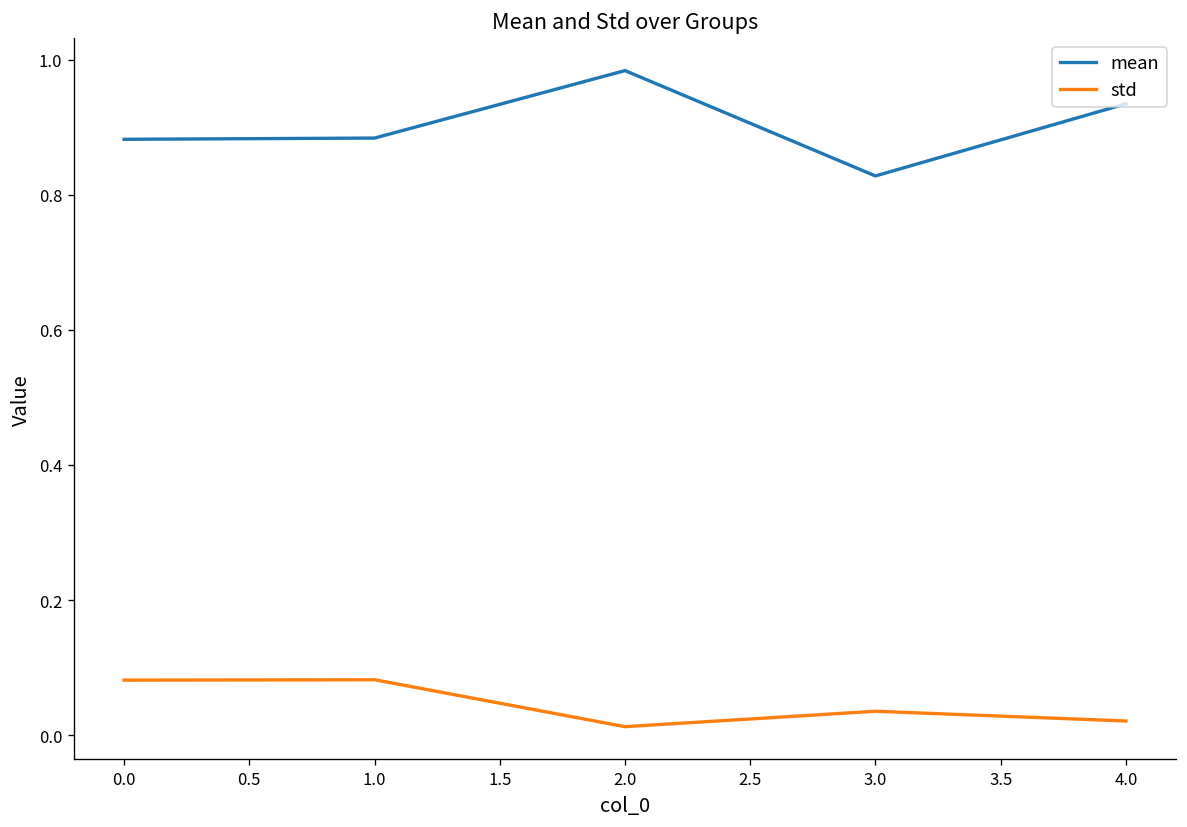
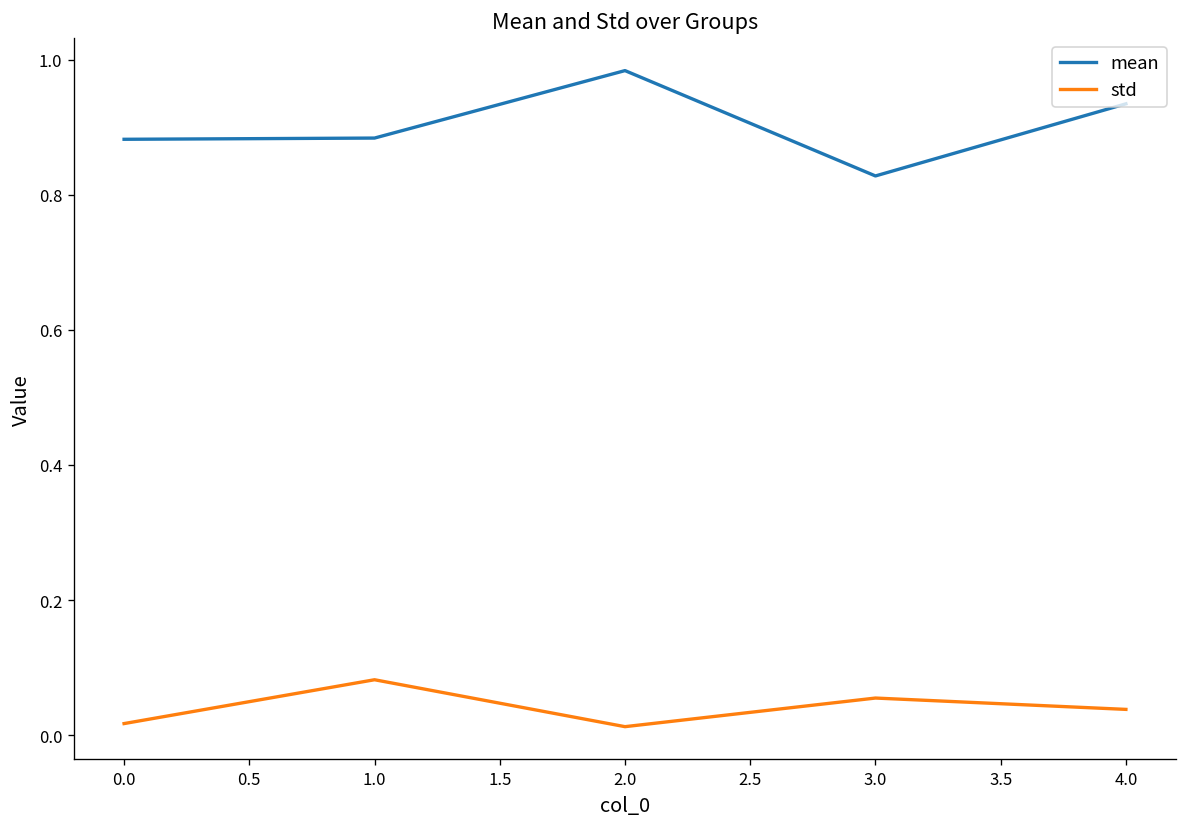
  {
    "mean": {
      "0.0": 0.88,
      "1.0": 0.88,
      "2.0": 0.98,
      "3.0": 0.83
    },
    "std": {
-     "0.0": 0.08,
+     "0.0": 0.02,
      "1.0": 0.08,
      "2.0": 0.01,
-     "3.0": 0.04,
-     "4.0": 0.02
+     "3.0": 0.05,
+     "4.0": 0.04
    }
  }
